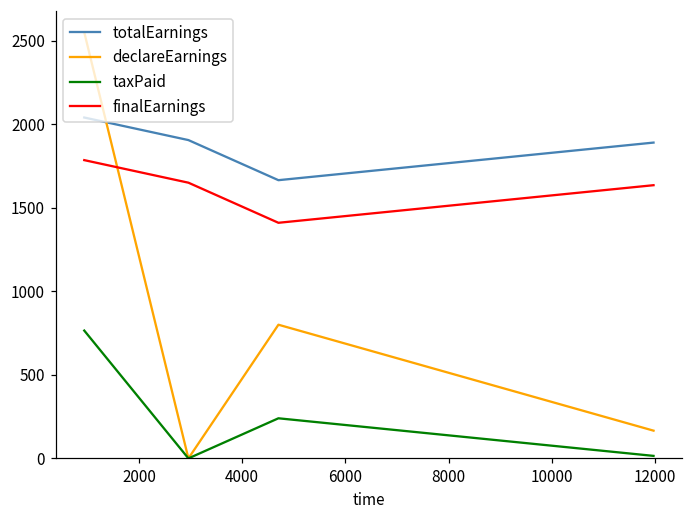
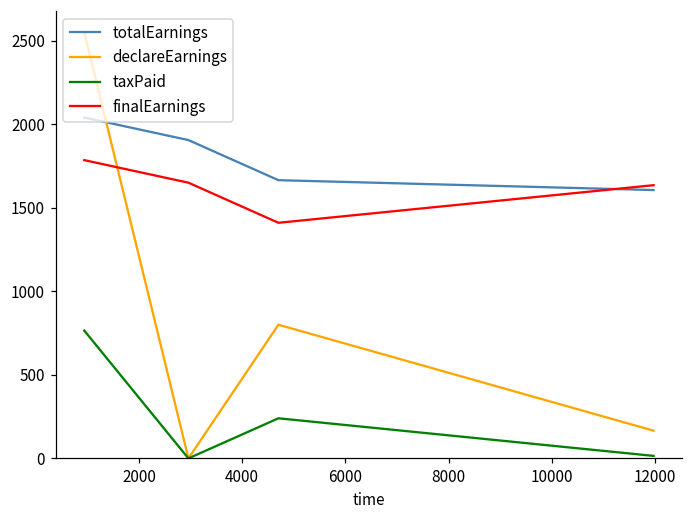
  {
    "totalEarnings": {
-     "12000": 1890
+     "12000": 1610
    },
    "declareEarnings": {
      "12000": 170
    },
    "taxPaid": {
      "12000": 20
    },
    "finalEarnings": {
      "12000": 1640
    }
  }
